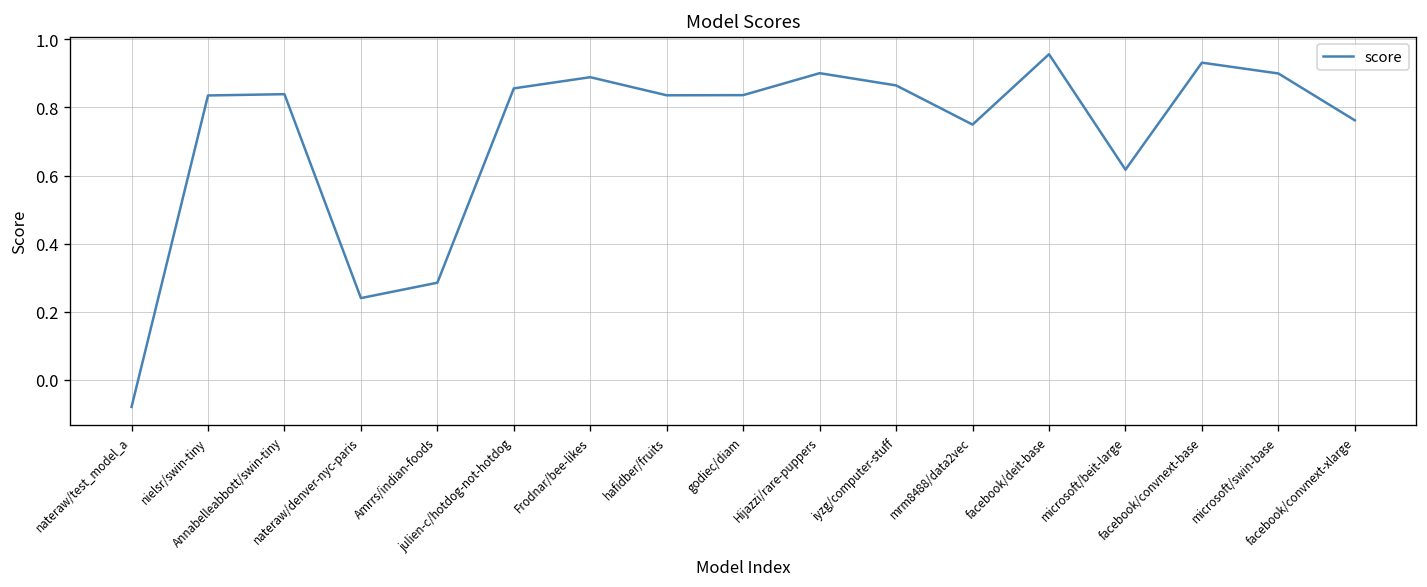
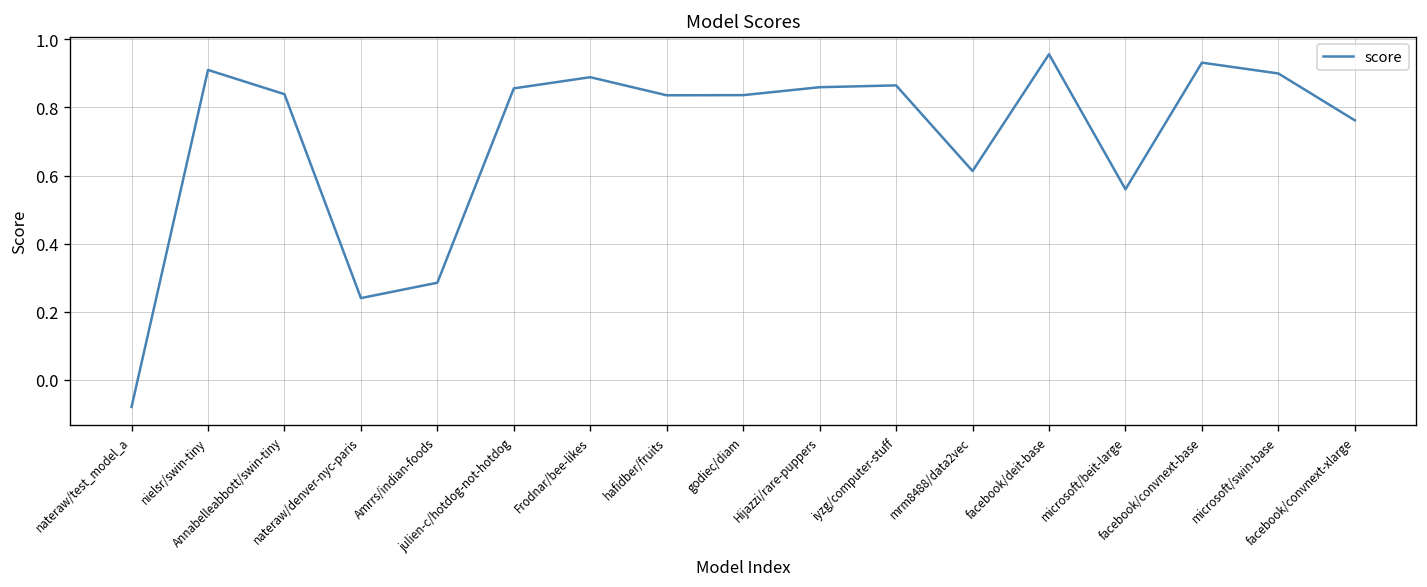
  {
    "nateraw/test_model_a": -0.08,
-   "nielsr/swin-tiny": 0.84,
+   "nielsr/swin-tiny": 0.91,
    "Annabelleabbott/swin-tiny": 0.84,
    "nateraw/denver-nyc-paris": 0.24,
    "Amrrs/indian-foods": 0.28,
    "julien-c/hotdog-not-hotdog": 0.86,
    "Frodnar/bee-likes": 0.89,
    "hafidber/fruits": 0.84,
    "godiec/diam": 0.84,
-   "Hijazzi/rare-puppers": 0.90,
+   "Hijazzi/rare-puppers": 0.86,
    "iyzg/computer-stuff": 0.86,
-   "mrm8488/data2vec": 0.75,
+   "mrm8488/data2vec": 0.61,
    "facebook/deit-base": 0.96,
-   "microsoft/beit-large": 0.62,
+   "microsoft/beit-large": 0.56,
    "facebook/convnext-base": 0.93,
    "microsoft/swin-base": 0.90,
    "facebook/convnext-xlarge": 0.76
  }
